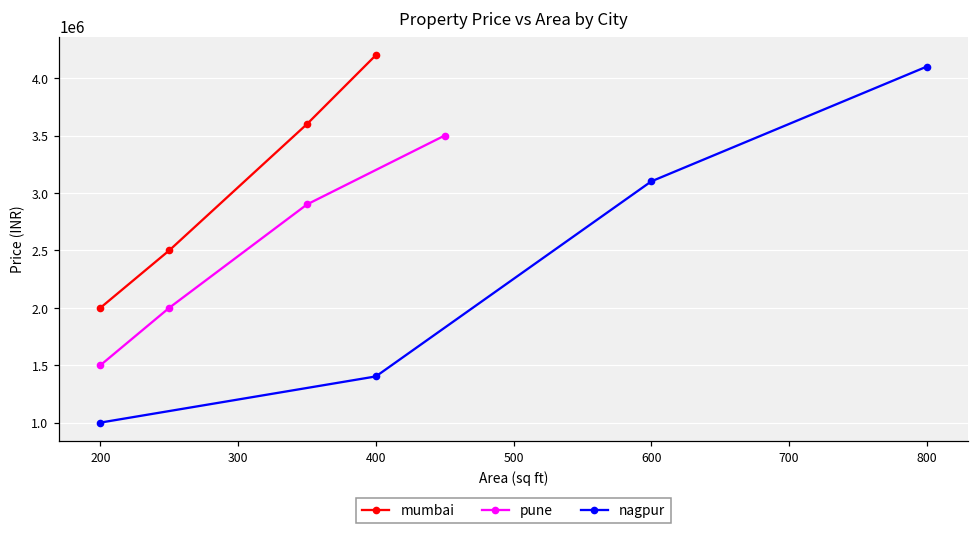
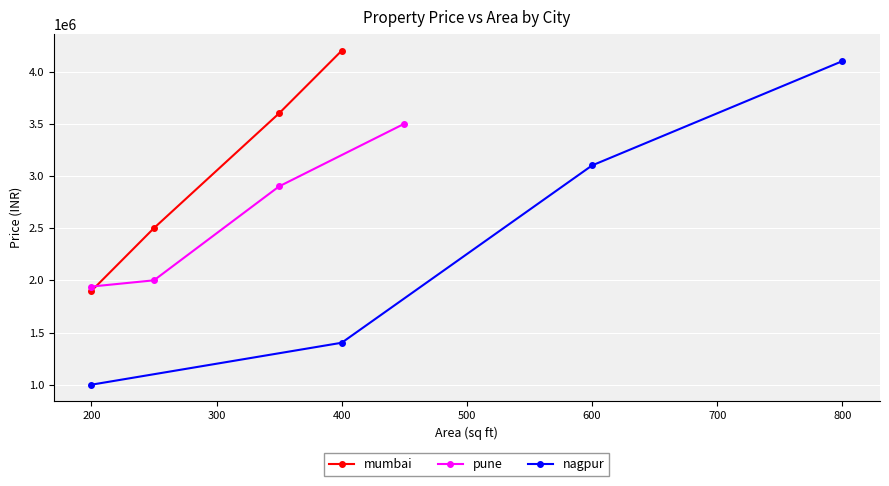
  {
    "mumbai": {
-     "200": 2000000,
+     "200": 1900000,
      "400": 4200000
    },
    "pune": {
-     "200": 1500000
+     "200": 1940000
    },
    "nagpur": {
      "200": 1000000,
      "400": 1400000,
      "600": 3100000,
      "800": 4100000
    }
  }
